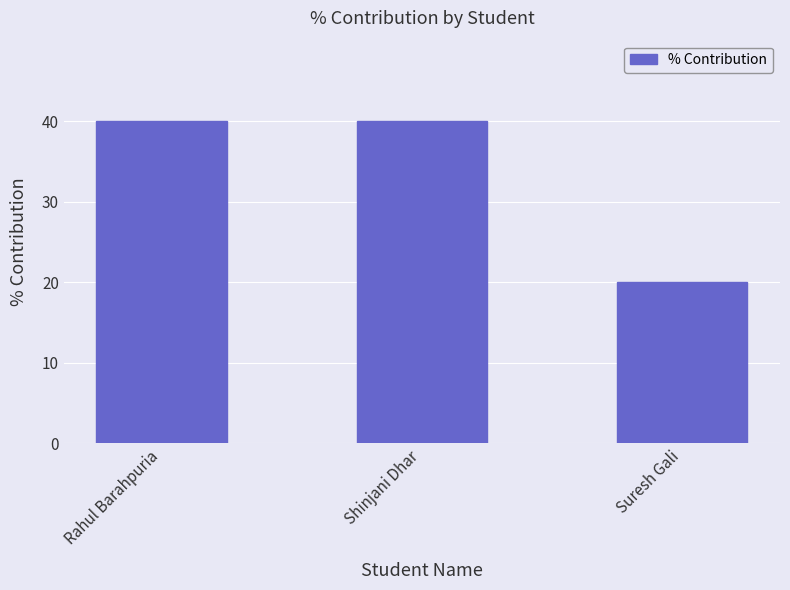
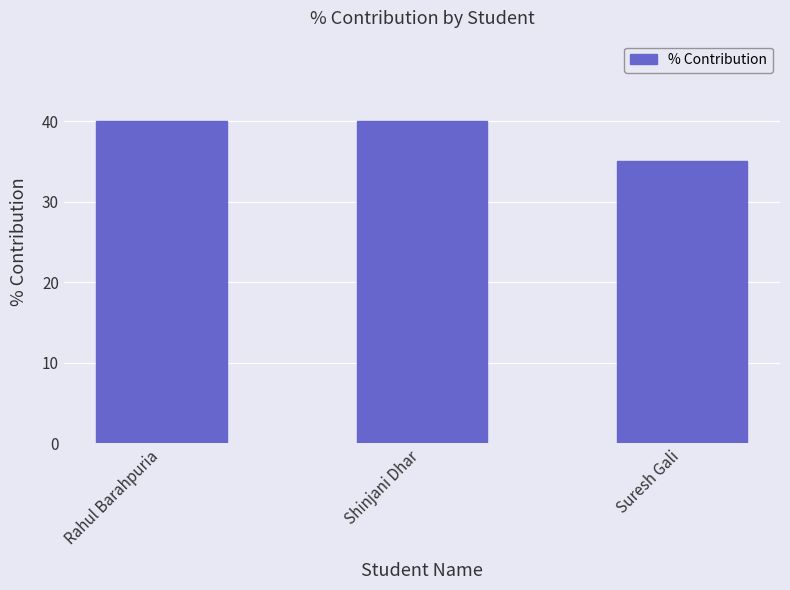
  {
    "Rahul Barahpuria": 40,
    "Shinjani Dhar": 40,
-   "Suresh Gali": 20
+   "Suresh Gali": 35
  }
